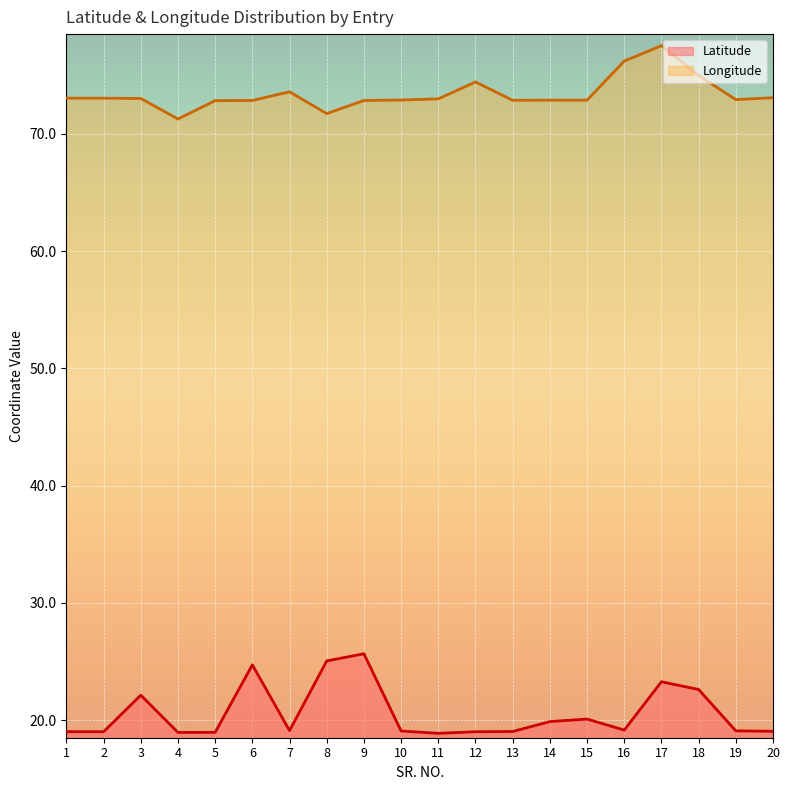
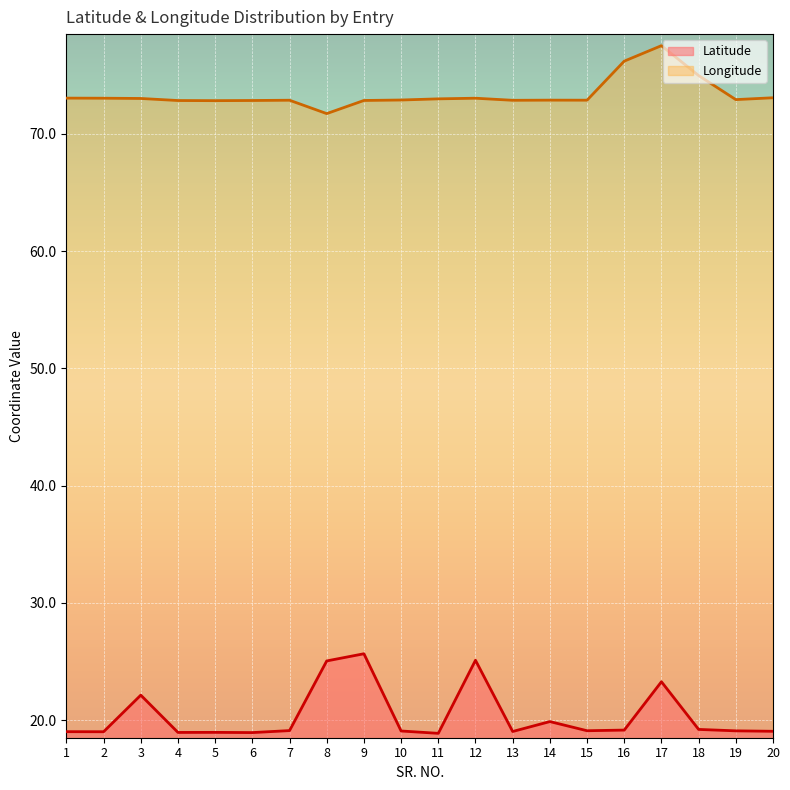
  {
    "Latitude": {
      "1": 19.0,
      "2": 19.0,
      "3": 22.1,
      "4": 19.0,
      "5": 19.0,
-     "6": 24.7,
+     "6": 18.9,
      "7": 19.1,
      "8": 25.0,
      "9": 25.7,
      "10": 19.1,
      "11": 18.9,
-     "12": 19.0,
+     "12": 25.1,
      "13": 19.0,
      "14": 19.9,
-     "15": 20.1,
+     "15": 19.1,
      "16": 19.2,
      "17": 23.3,
-     "18": 22.6,
+     "18": 19.2,
      "19": 19.1,
      "20": 19.0
    },
    "Longitude": {
      "1": 73.0,
      "2": 73.0,
      "3": 73.0,
-     "4": 71.3,
+     "4": 72.8,
      "5": 72.8,
      "6": 72.8,
-     "7": 73.6,
+     "7": 72.9,
      "8": 71.7,
      "9": 72.8,
      "10": 72.9,
      "11": 73.0,
-     "12": 74.4,
+     "12": 73.0,
      "13": 72.9,
      "14": 72.9,
      "15": 72.9,
      "16": 76.2,
      "17": 77.5,
      "19": 72.9,
      "20": 73.1
    }
  }
